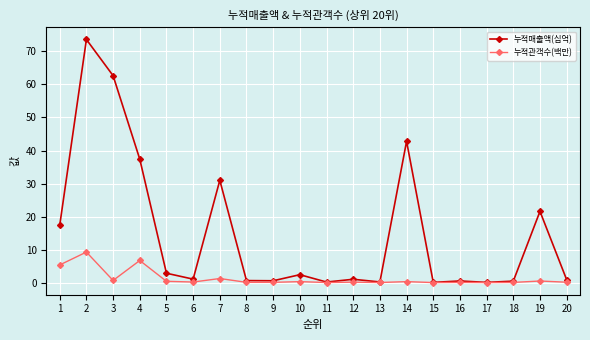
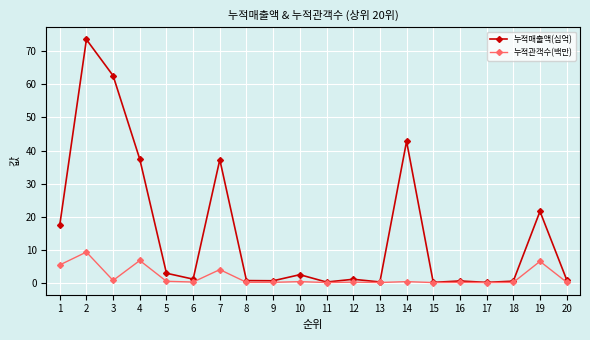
  {
    "누적매출액(십억)": {
      "1": 17,
      "2": 74,
      "3": 63,
      "4": 37,
      "5": 3,
      "6": 1,
-     "7": 31,
+     "7": 37,
      "10": 2,
      "12": 1,
      "14": 43,
      "19": 22
    },
    "누적관객수(백만)": {
      "1": 5,
      "2": 9,
      "3": 1,
      "4": 7,
      "5": 0,
      "6": 0,
-     "7": 1,
+     "7": 4,
      "10": 0,
      "12": 0,
      "14": 0,
-     "19": 0
+     "19": 6
    }
  }
